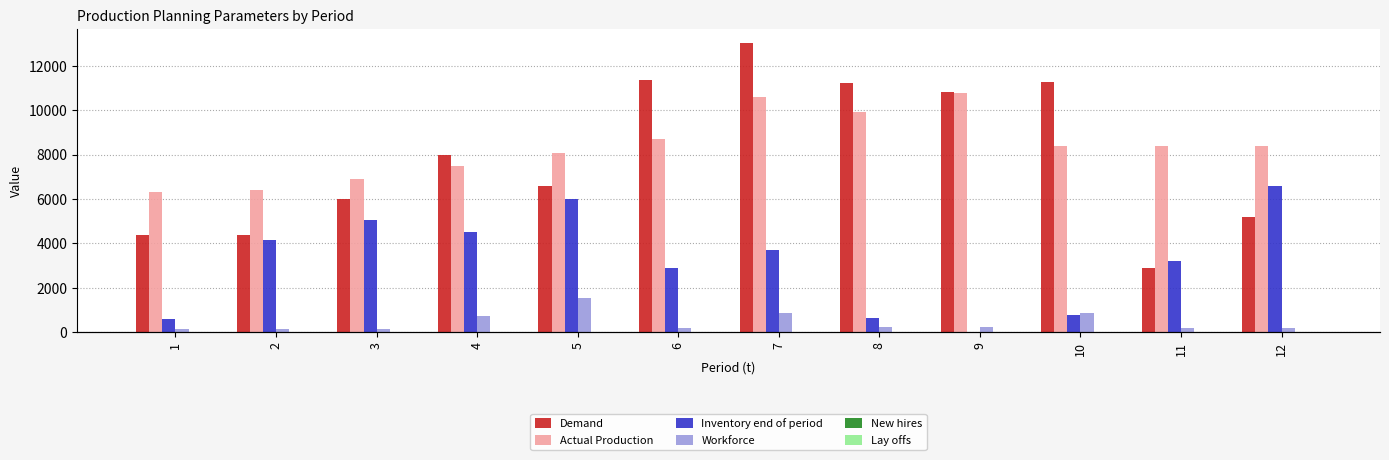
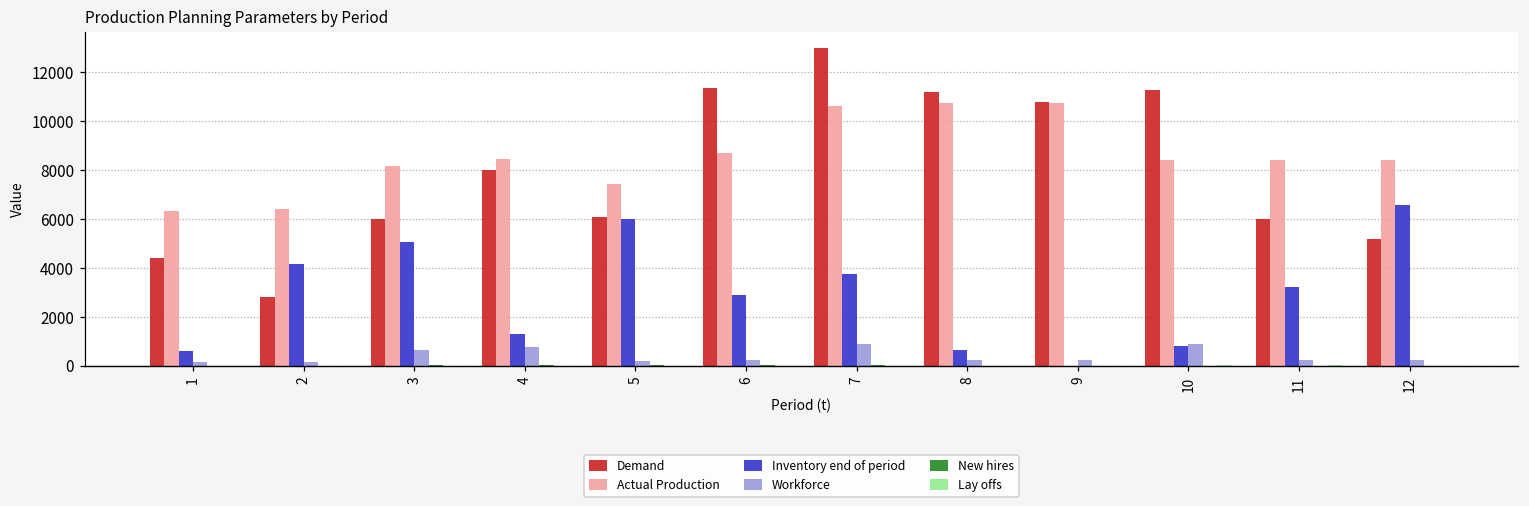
  {
    "Demand": {
      "1": 4400,
-     "2": 4400,
+     "2": 2800,
      "3": 6000,
      "4": 8000,
-     "5": 6600,
+     "5": 6100,
      "6": 11400,
      "7": 13000,
      "8": 11200,
      "9": 10800,
      "10": 11300,
-     "11": 2900,
+     "11": 6000,
      "12": 5200
    },
    "Actual Production": {
      "1": 6300,
      "2": 6400,
-     "3": 6900,
-     "4": 7500,
-     "5": 8100,
+     "3": 8200,
+     "4": 8400,
+     "5": 7400,
      "6": 8700,
      "7": 10600,
-     "8": 9900,
+     "8": 10800,
      "9": 10800,
      "10": 8400,
      "11": 8400,
      "12": 8400
    },
    "Inventory end of period": {
      "1": 600,
      "2": 4200,
      "3": 5000,
-     "4": 4500,
+     "4": 1300,
      "5": 6000,
      "6": 2900,
      "7": 3700,
      "8": 600,
      "9": 0,
      "10": 800,
      "11": 3200,
      "12": 6600
    },
    "Workforce": {
      "1": 200,
      "2": 200,
-     "3": 200,
+     "3": 700,
      "4": 800,
-     "5": 1500,
+     "5": 200,
      "6": 200,
      "7": 900,
      "8": 200,
      "9": 200,
      "10": 900,
      "11": 200,
      "12": 200
    },
    "New hires": {
      "1": 0,
      "2": 0,
      "8": 0,
      "9": 0,
      "10": 0,
      "11": 0,
      "12": 0
    },
    "Lay offs": {
      "1": 0,
      "2": 0,
      "3": 0,
      "4": 0,
      "5": 0,
      "6": 0,
      "7": 0,
      "8": 0,
      "9": 0,
      "12": 0
    }
  }
